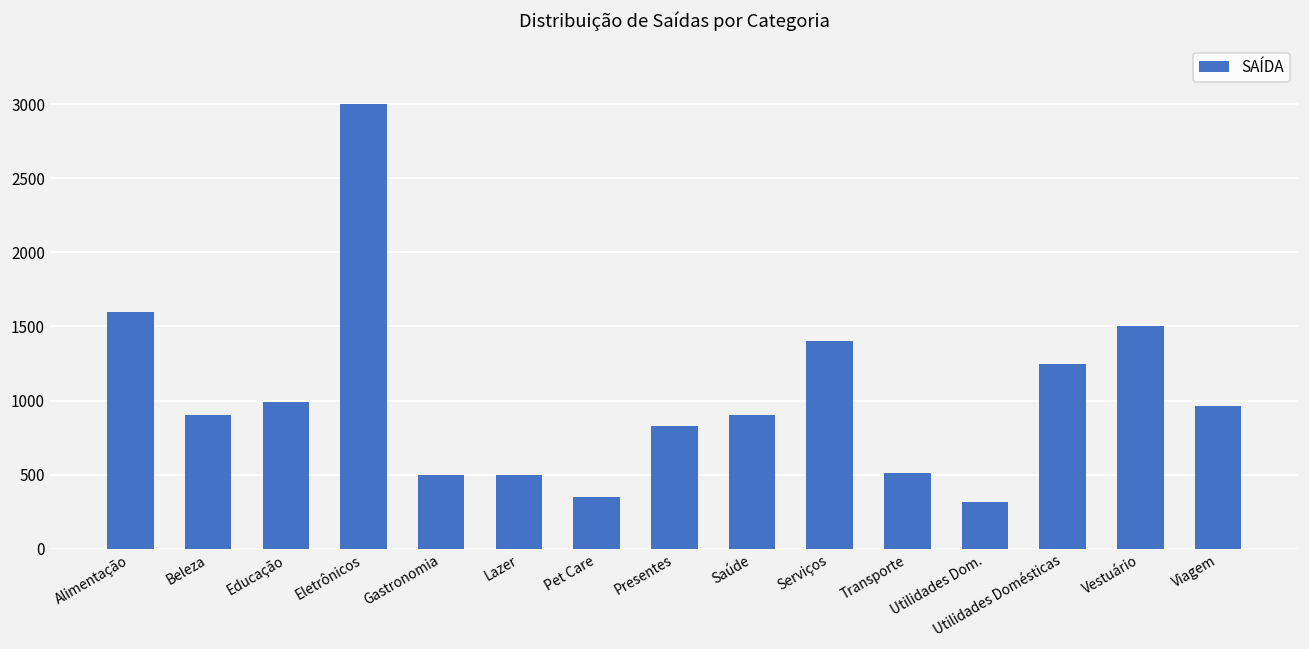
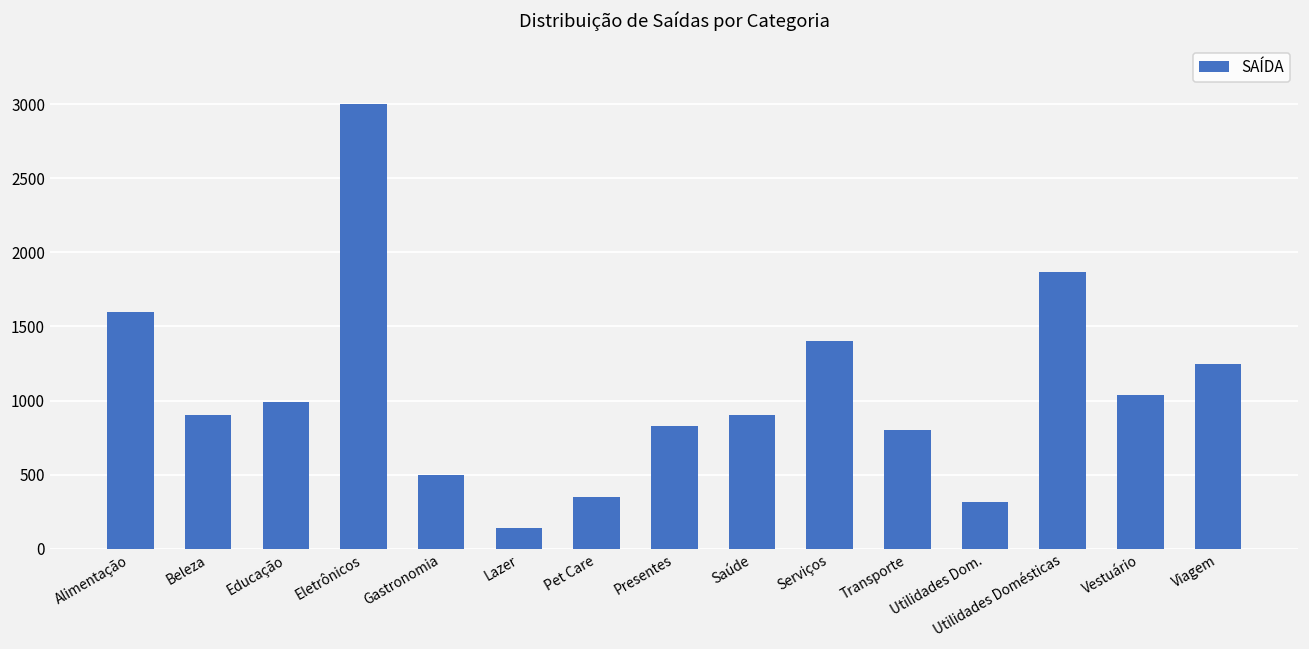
  {
    "Alimentação": 1600,
    "Beleza": 910,
    "Educação": 990,
    "Eletrônicos": 3000,
    "Gastronomia": 500,
-   "Lazer": 500,
+   "Lazer": 140,
    "Pet Care": 350,
    "Presentes": 830,
    "Saúde": 900,
    "Serviços": 1400,
-   "Transporte": 510,
+   "Transporte": 800,
    "Utilidades Dom.": 320,
-   "Utilidades Domésticas": 1250,
-   "Vestuário": 1500,
-   "Viagem": 960
+   "Utilidades Domésticas": 1870,
+   "Vestuário": 1040,
+   "Viagem": 1250
  }
